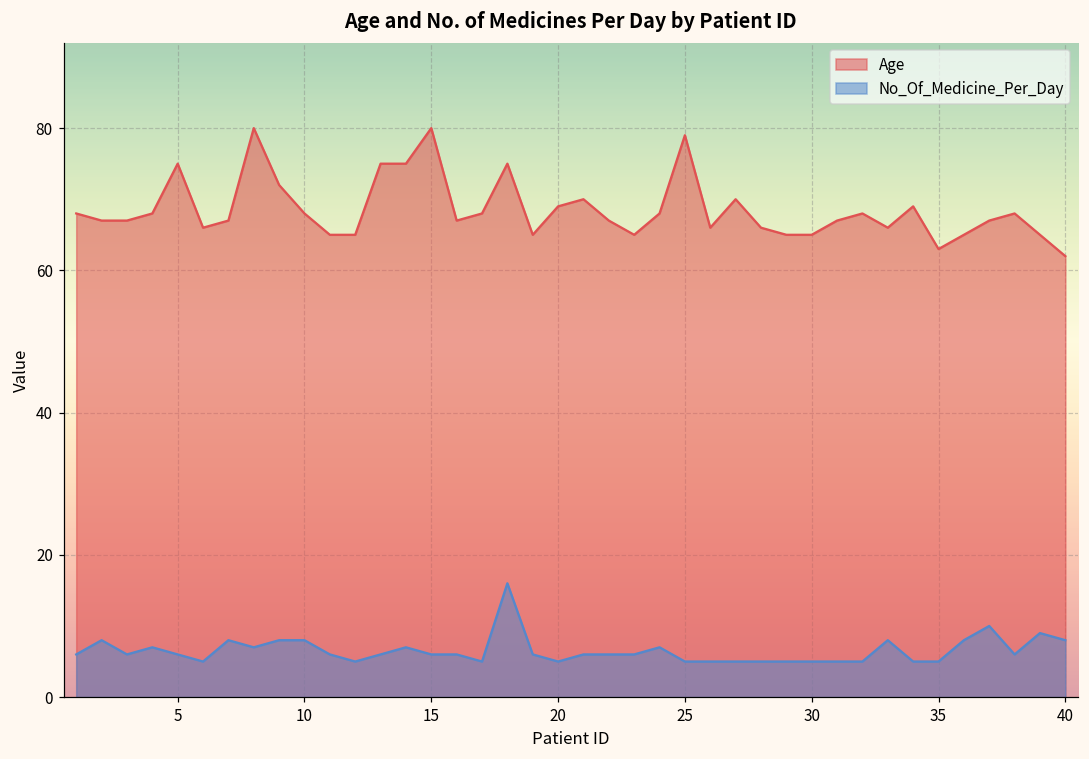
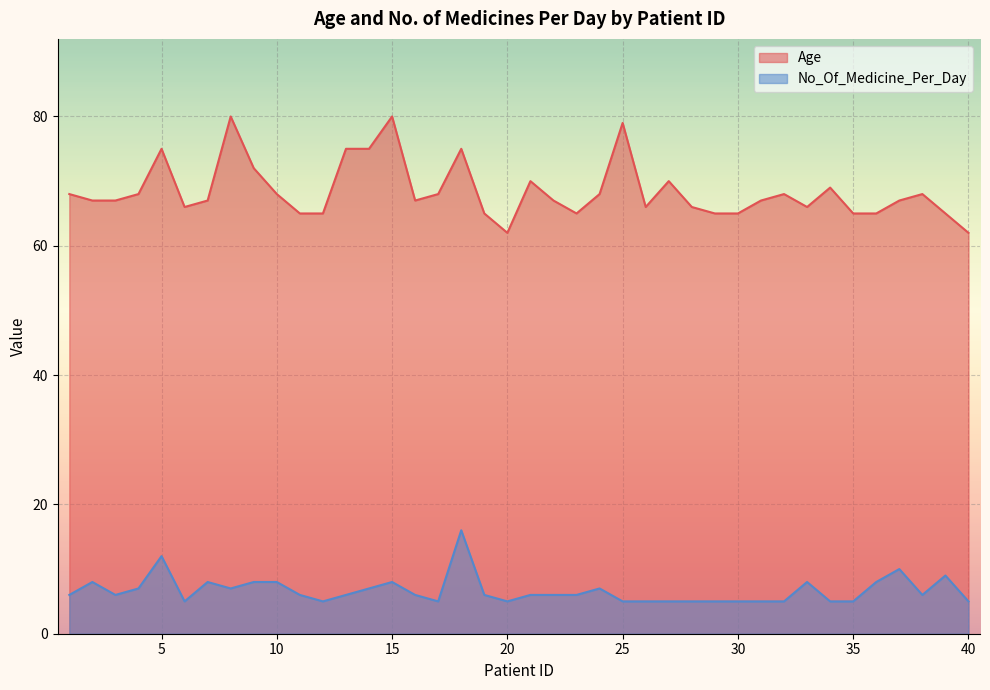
  {
    "Age": {
      "5": 75,
      "10": 68,
      "15": 80,
-     "20": 69,
+     "20": 62,
      "25": 79,
      "30": 65,
-     "35": 63,
+     "35": 65,
      "40": 62
    },
    "No_Of_Medicine_Per_Day": {
-     "5": 6,
+     "5": 12,
      "10": 8,
-     "15": 6,
+     "15": 8,
      "20": 5,
      "25": 5,
      "30": 5,
      "35": 5,
-     "40": 8
+     "40": 5
    }
  }
